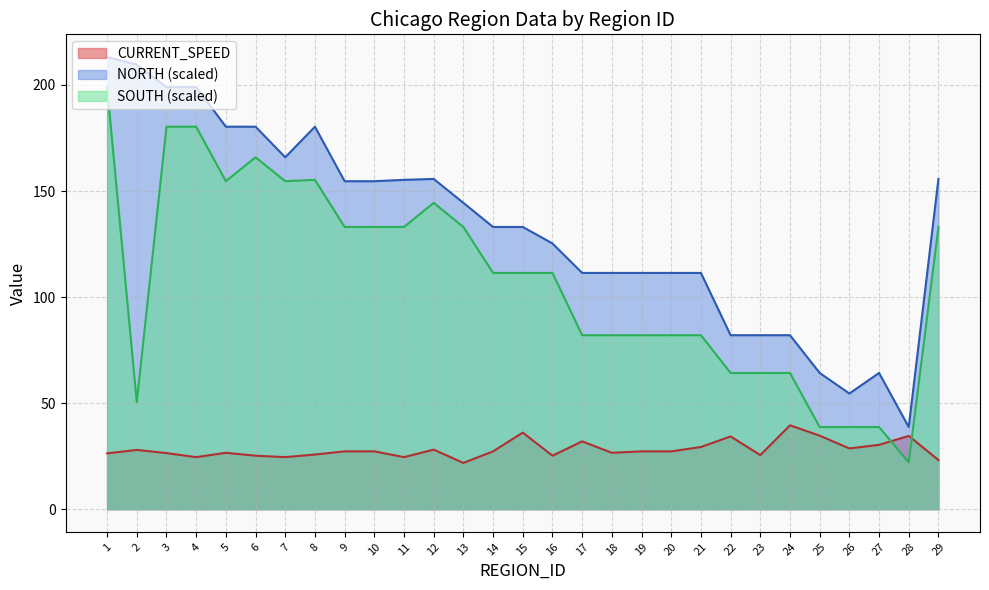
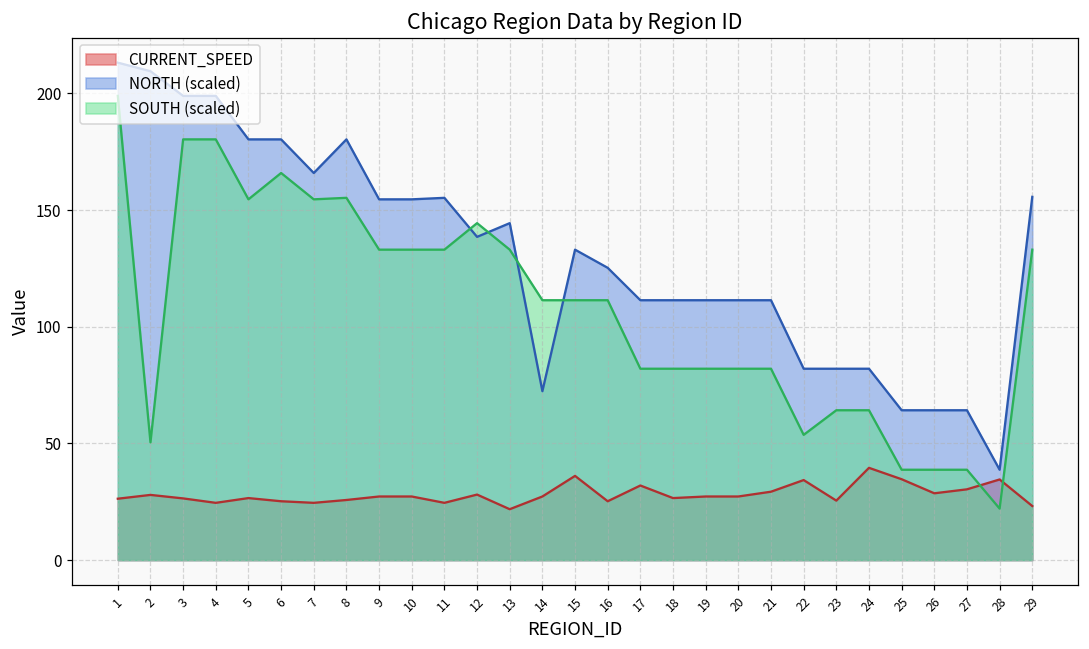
  {
    "CURRENT_SPEED": {
      "1": 26,
      "2": 28,
      "3": 26,
      "4": 25,
      "5": 27,
      "6": 25,
      "7": 25,
      "8": 26,
      "9": 27,
      "10": 27,
      "11": 25,
      "12": 28,
      "13": 22,
      "14": 27,
      "15": 36,
      "16": 25,
      "17": 32,
      "18": 27,
      "19": 27,
      "20": 27,
      "21": 29,
      "22": 34,
      "23": 26,
      "24": 40,
      "25": 35,
      "26": 29,
      "27": 30,
      "28": 35,
      "29": 23
    },
    "NORTH (scaled)": {
      "5": 180,
      "6": 180,
      "7": 166,
      "8": 180,
      "9": 155,
      "10": 155,
      "11": 155,
-     "12": 156,
+     "12": 139,
      "13": 144,
-     "14": 133,
+     "14": 72,
      "15": 133,
      "16": 125,
      "17": 111,
      "18": 111,
      "19": 111,
      "20": 111,
      "21": 111,
      "22": 82,
      "23": 82,
      "24": 82,
      "25": 64,
-     "26": 55,
+     "26": 64,
      "27": 64,
      "28": 39,
      "29": 156
    },
    "SOUTH (scaled)": {
      "2": 50,
      "3": 180,
      "4": 180,
      "5": 155,
      "6": 166,
      "7": 155,
      "8": 155,
      "9": 133,
      "10": 133,
      "11": 133,
      "12": 144,
      "13": 133,
      "14": 111,
      "15": 111,
      "16": 111,
      "17": 82,
      "18": 82,
      "19": 82,
      "20": 82,
      "21": 82,
-     "22": 64,
+     "22": 54,
      "23": 64,
      "24": 64,
      "25": 39,
      "26": 39,
      "27": 39,
      "28": 22,
      "29": 133
    }
  }
